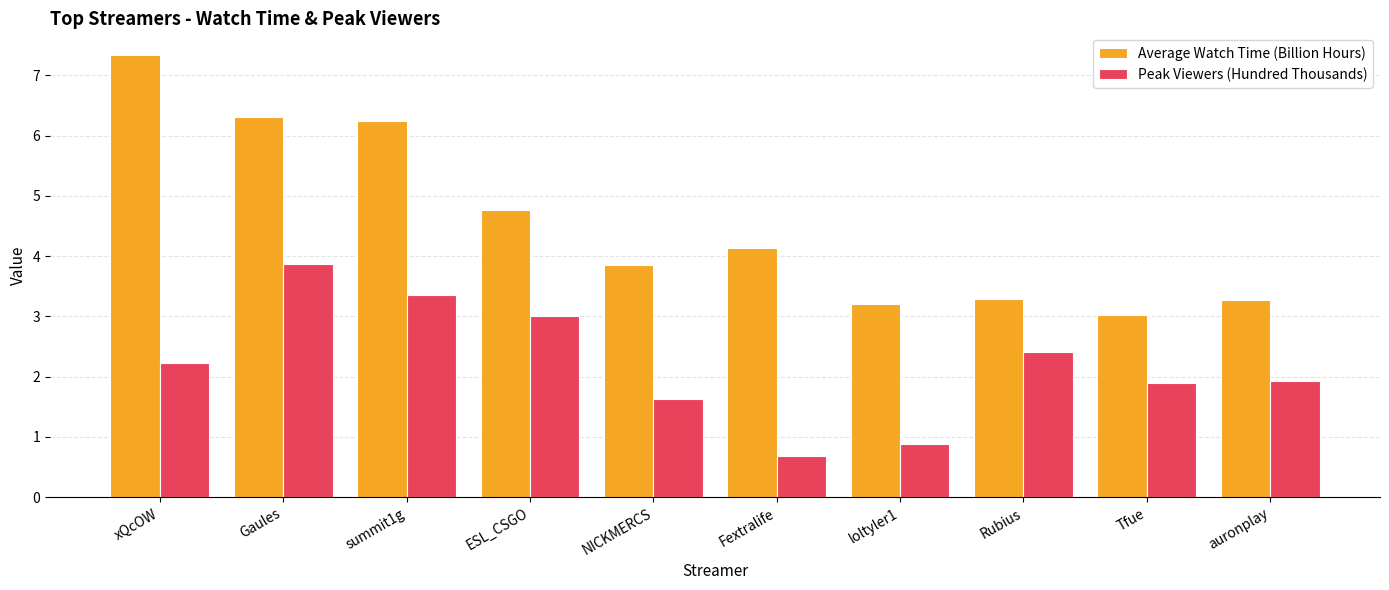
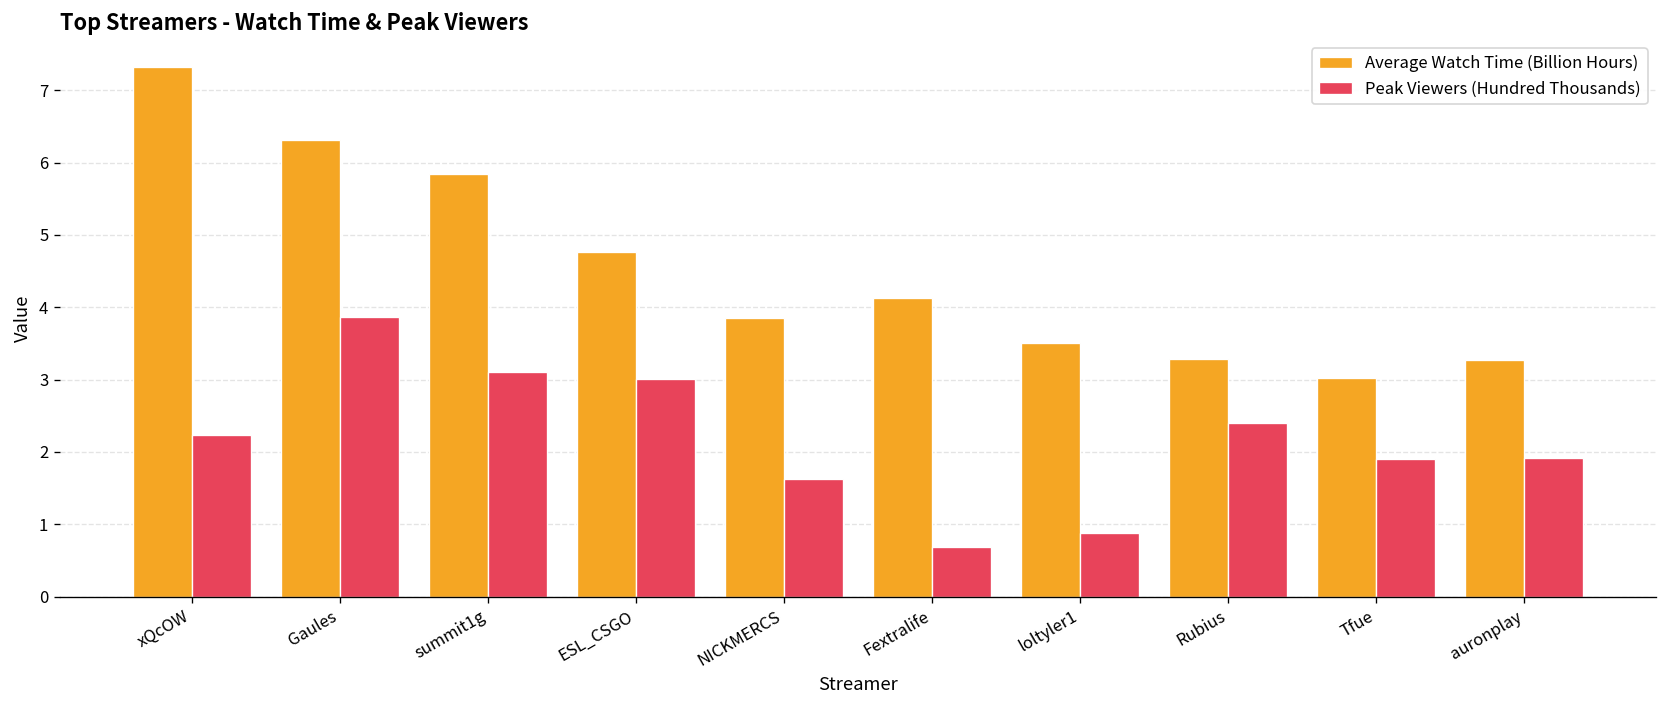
  {
    "Average Watch Time (Billion Hours)": {
      "xQcOW": 7.3,
      "Gaules": 6.3,
-     "summit1g": 6.2,
+     "summit1g": 5.9,
      "ESL_CSGO": 4.8,
      "NICKMERCS": 3.9,
      "Fextralife": 4.1,
-     "loltyler1": 3.2,
+     "loltyler1": 3.5,
      "Rubius": 3.3,
      "Tfue": 3.0,
      "auronplay": 3.3
    },
    "Peak Viewers (Hundred Thousands)": {
      "xQcOW": 2.2,
      "Gaules": 3.9,
-     "summit1g": 3.4,
+     "summit1g": 3.1,
      "ESL_CSGO": 3.0,
      "NICKMERCS": 1.6,
      "Fextralife": 0.7,
      "loltyler1": 0.9,
      "Rubius": 2.4,
      "Tfue": 1.9,
      "auronplay": 1.9
    }
  }
